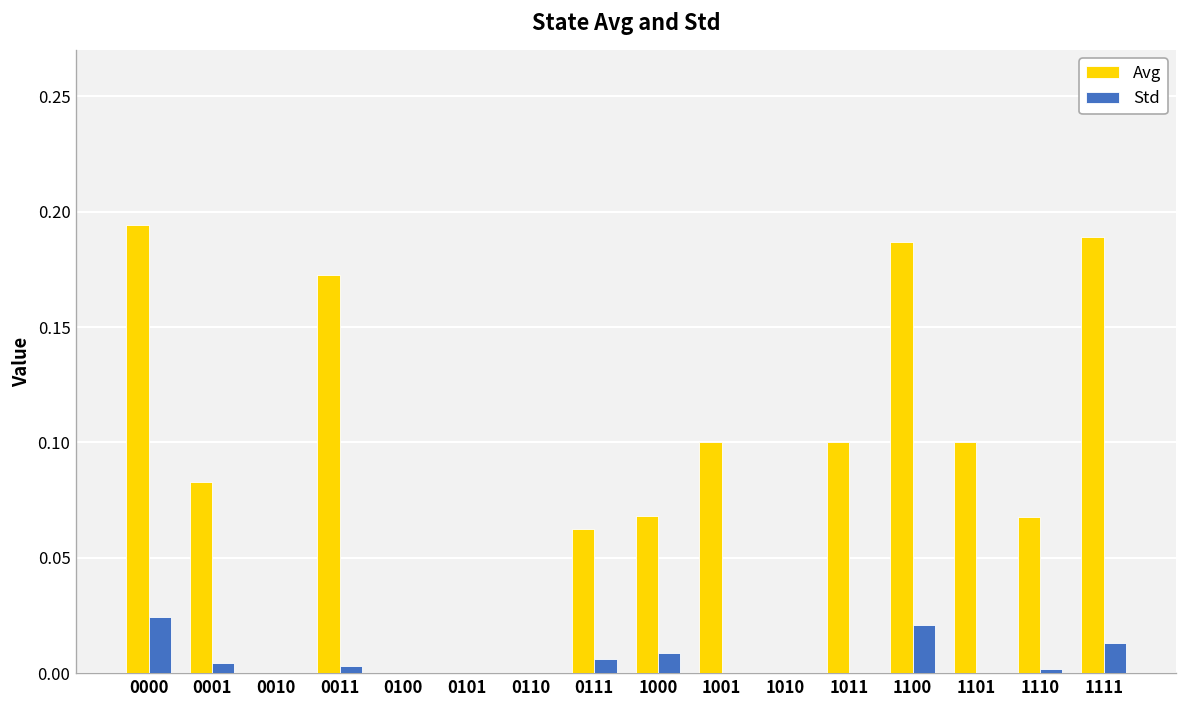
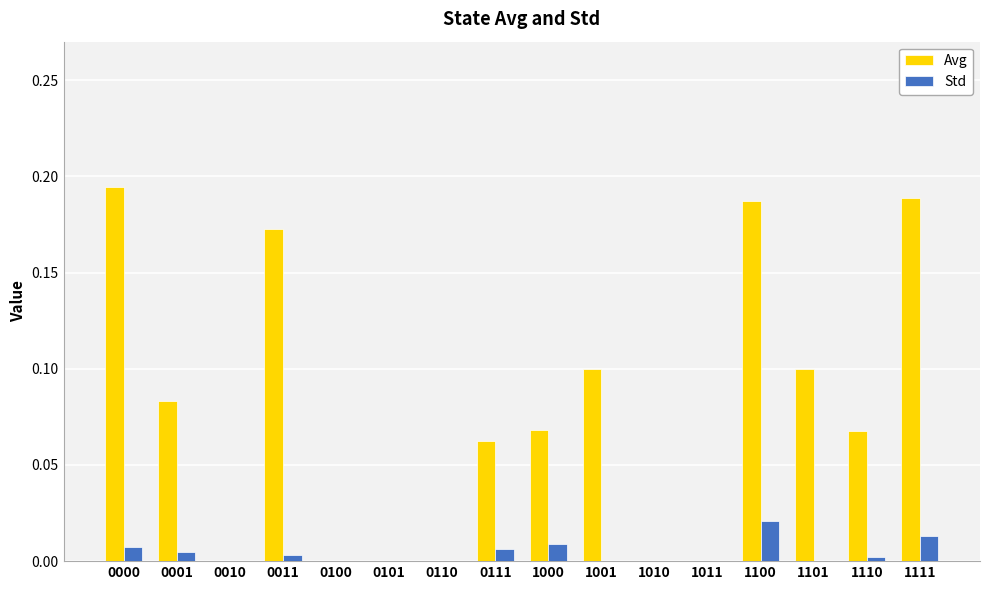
  {
    "Avg": {
      "0000": 0.194,
      "0001": 0.083,
      "0010": 0.0,
      "0011": 0.173,
      "0100": 0.0,
      "0101": 0.0,
      "0110": 0.0,
      "0111": 0.063,
      "1000": 0.068,
      "1001": 0.1,
      "1010": 0.0,
-     "1011": 0.1,
+     "1011": 0.0,
      "1100": 0.187,
      "1101": 0.1,
      "1110": 0.068,
      "1111": 0.189
    },
    "Std": {
-     "0000": 0.024,
+     "0000": 0.007,
      "0001": 0.005,
      "0010": 0.000,
      "0011": 0.003,
      "0100": 0.000,
      "0101": 0.000,
      "0110": 0.000,
      "0111": 0.006,
      "1000": 0.009,
      "1001": 0.000,
      "1010": 0.000,
      "1011": 0.000,
      "1100": 0.021,
      "1101": 0.000,
      "1110": 0.002,
      "1111": 0.013
    }
  }
